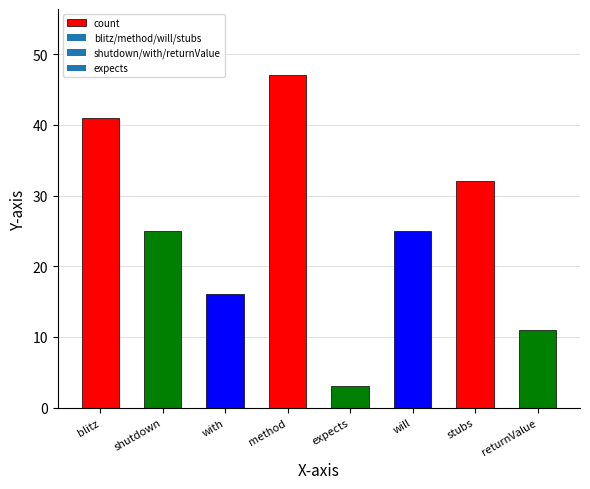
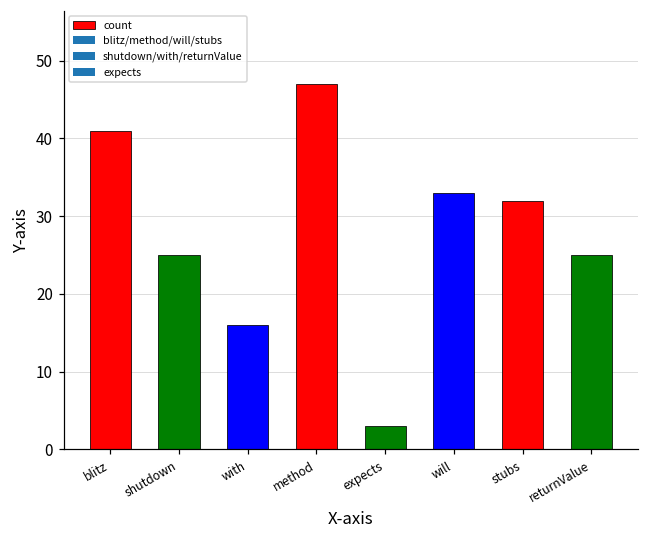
  {
    "blitz": 41,
    "shutdown": 25,
    "with": 16,
    "method": 47,
    "expects": 3,
-   "will": 25,
+   "will": 33,
    "stubs": 32,
-   "returnValue": 11
+   "returnValue": 25
  }
